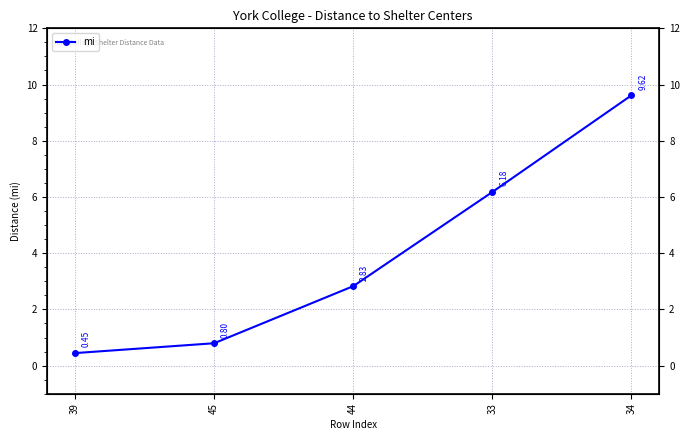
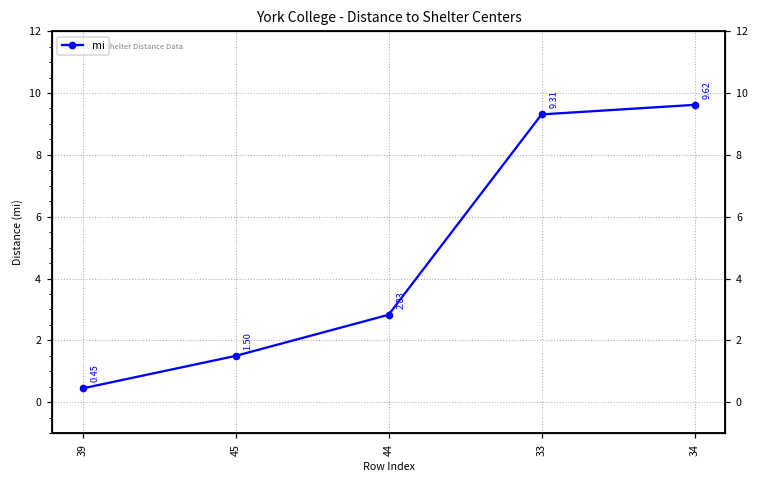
  {
    "39": 0.45,
-   "45": 0.80,
+   "45": 1.50,
    "44": 2.83,
-   "33": 6.18,
+   "33": 9.31,
    "34": 9.62
  }
